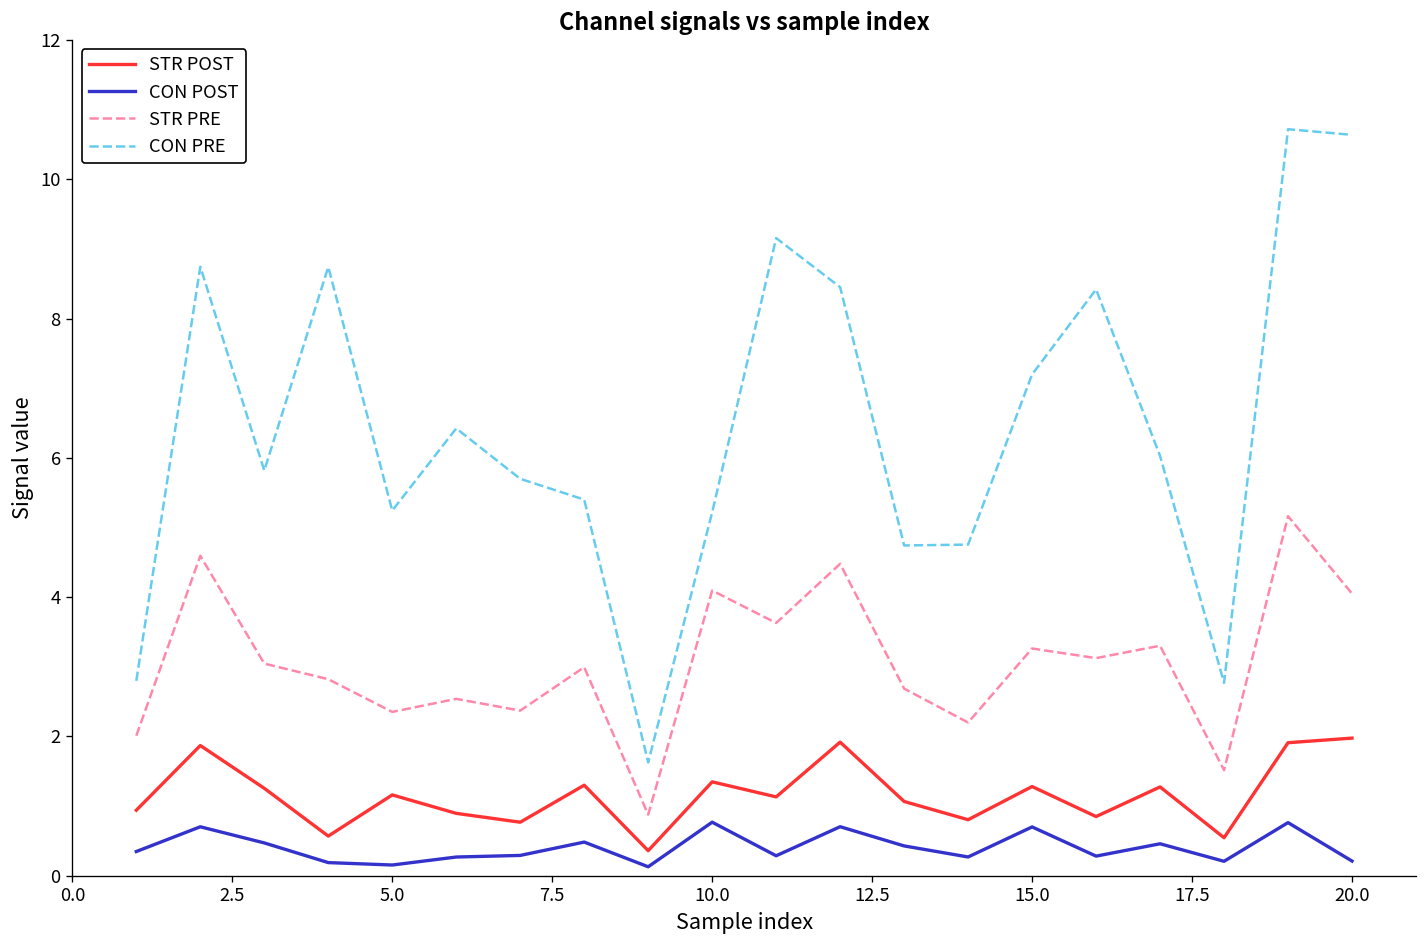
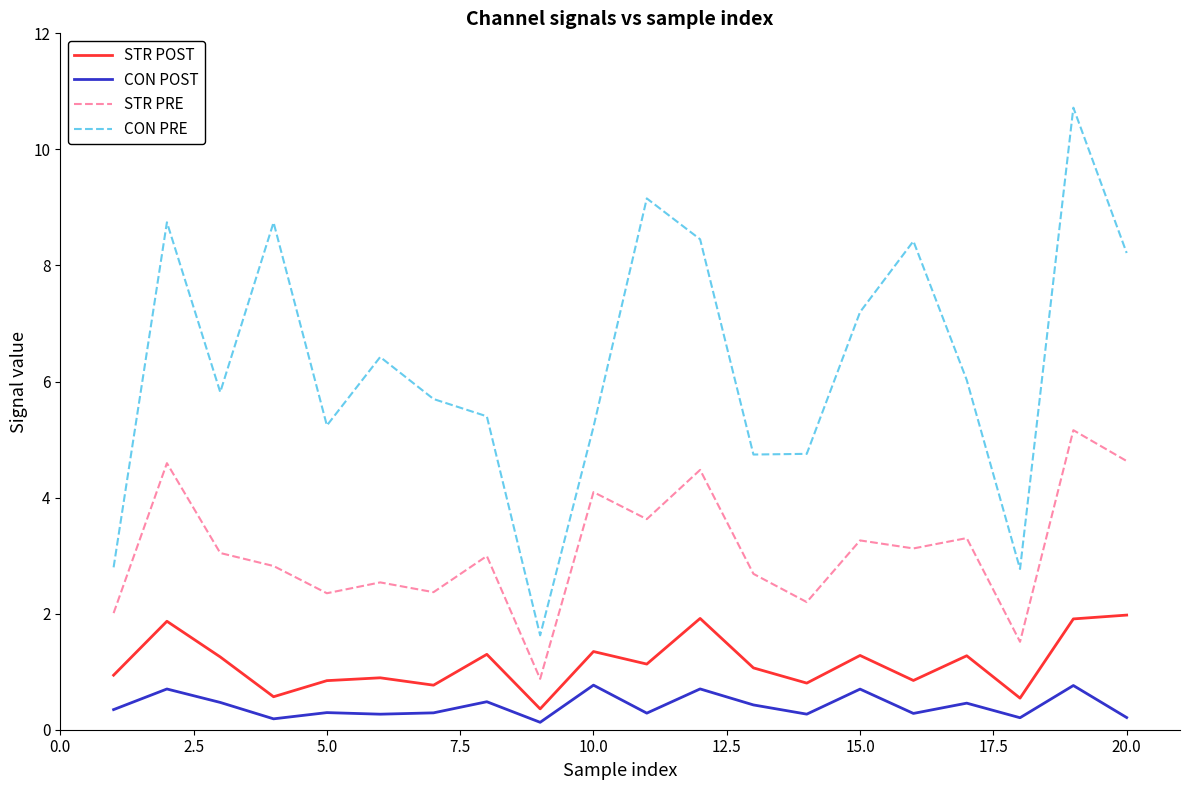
  {
    "STR POST": {
-     "5.0": 1.2,
+     "5.0": 0.8,
      "10.0": 1.3,
      "15.0": 1.3,
      "20.0": 2.0
    },
    "CON POST": {
-     "5.0": 0.2,
+     "5.0": 0.3,
      "10.0": 0.8,
      "15.0": 0.7,
      "20.0": 0.2
    },
    "STR PRE": {
      "5.0": 2.4,
      "10.0": 4.1,
      "15.0": 3.3,
-     "20.0": 4.1
+     "20.0": 4.6
    },
    "CON PRE": {
      "5.0": 5.2,
      "10.0": 5.2,
      "15.0": 7.2,
-     "20.0": 10.6
+     "20.0": 8.2
    }
  }
